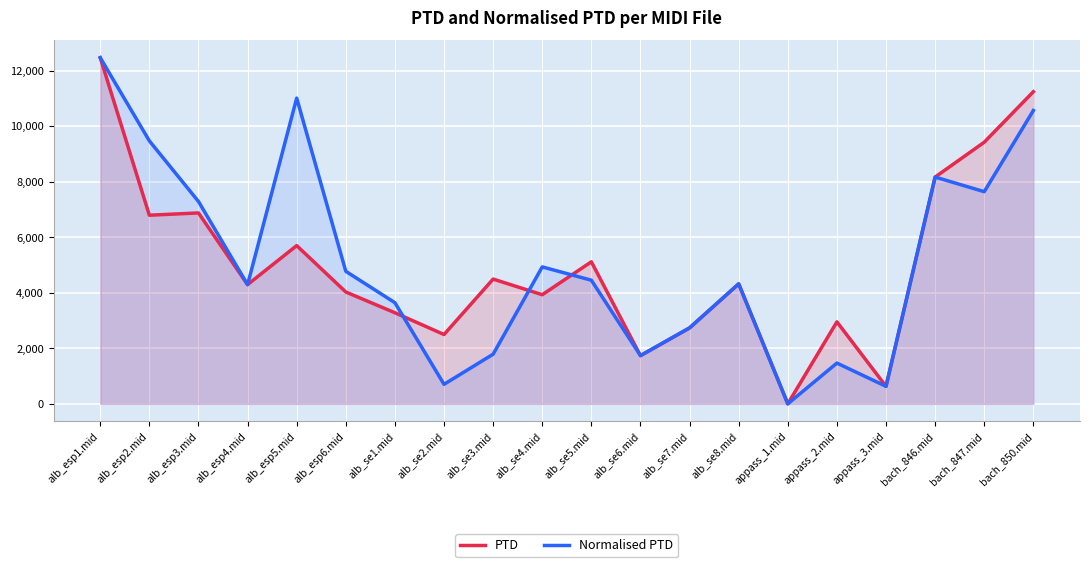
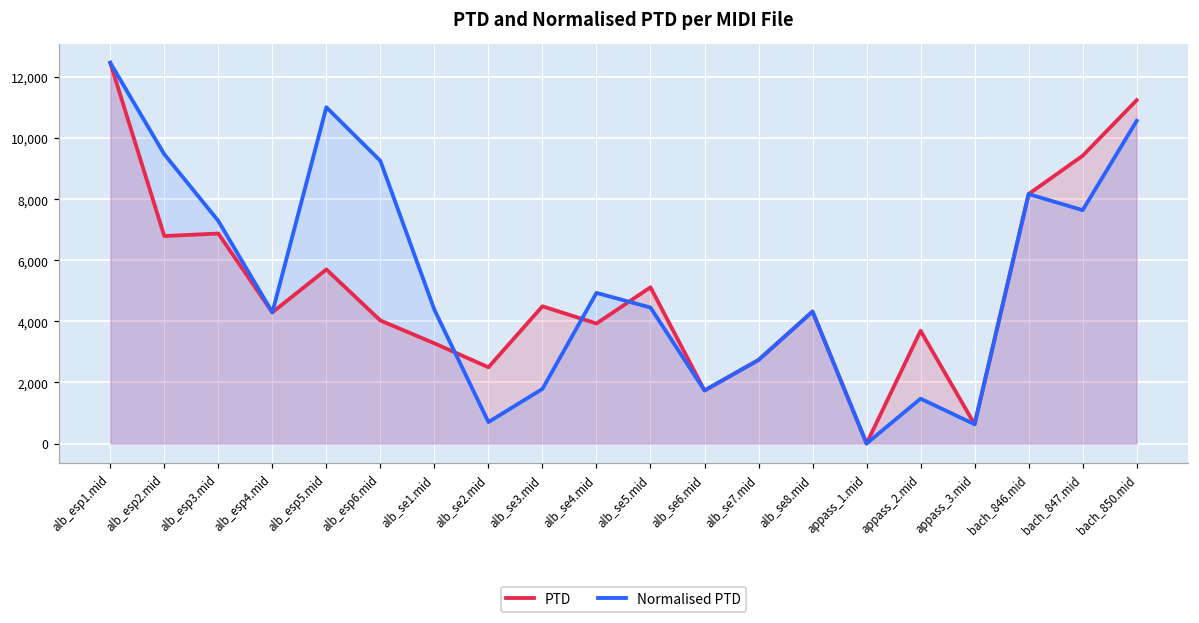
  {
    "PTD": {
      "alb_esp2.mid": "6,800",
      "alb_esp3.mid": "6,900",
      "alb_esp5.mid": "5,700",
      "alb_esp6.mid": "4,000",
      "alb_se1.mid": "3,300",
      "alb_se2.mid": "2,500",
      "alb_se3.mid": "4,500",
      "alb_se4.mid": "3,900",
      "alb_se5.mid": "5,100",
-     "appass_2.mid": "3,000",
+     "appass_2.mid": "3,700",
      "bach_847.mid": "9,400",
      "bach_850.mid": "11,200"
    },
    "Normalised PTD": {
      "alb_esp2.mid": "9,500",
      "alb_esp3.mid": "7,300",
      "alb_esp5.mid": "11,000",
-     "alb_esp6.mid": "4,800",
-     "alb_se1.mid": "3,600",
+     "alb_esp6.mid": "9,300",
+     "alb_se1.mid": "4,400",
      "alb_se2.mid": "700",
      "alb_se3.mid": "1,800",
      "alb_se4.mid": "4,900",
      "alb_se5.mid": "4,500",
      "appass_2.mid": "1,500",
      "bach_847.mid": "7,600",
      "bach_850.mid": "10,600"
    }
  }
